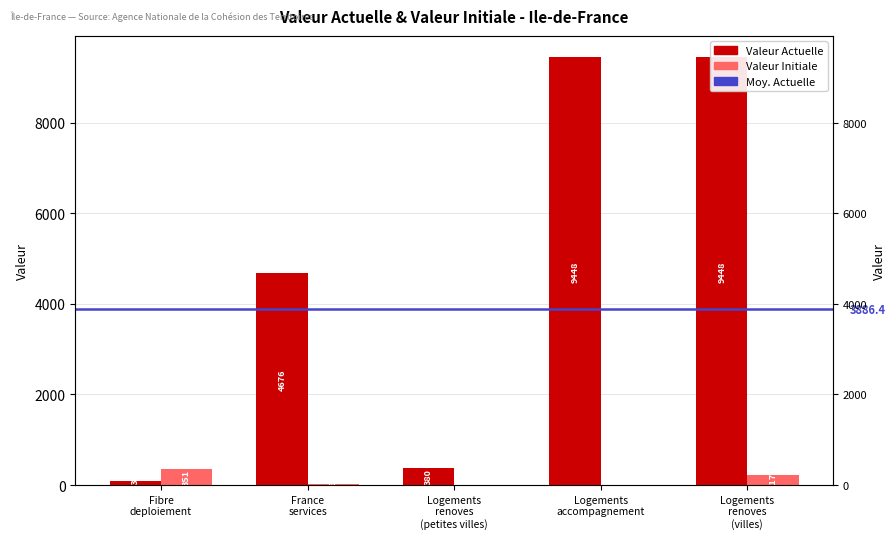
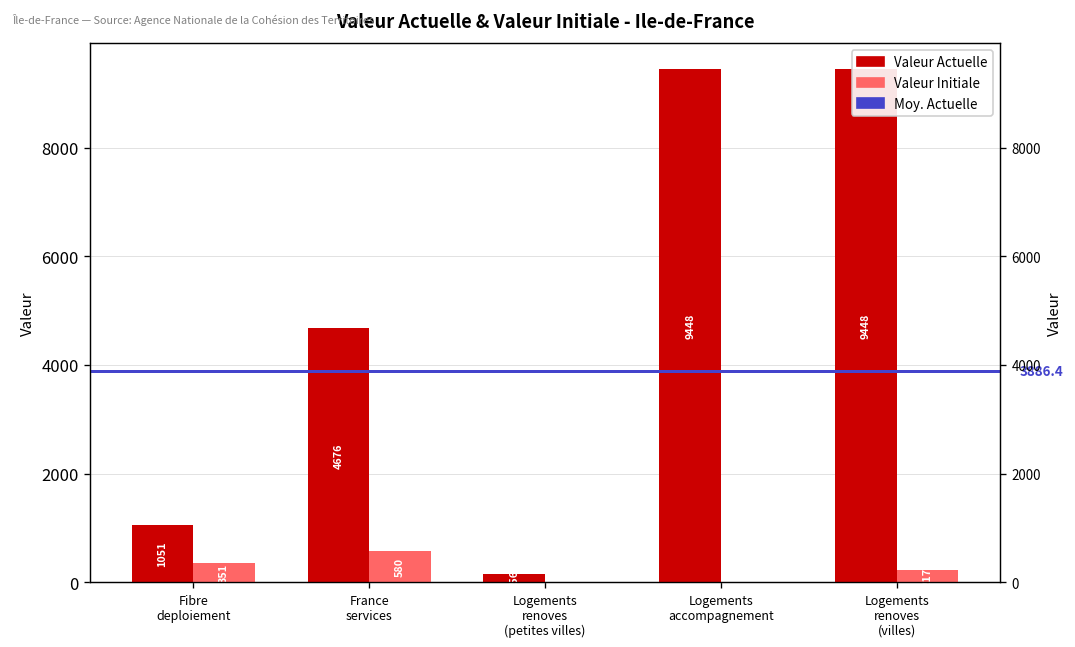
  {
    "Valeur Actuelle": {
-     "Fibre deploiement": 100,
-     "Logements renoves (petites villes)": 400
+     "Fibre deploiement": 1100,
+     "Logements renoves (petites villes)": 200
    },
    "Valeur Initiale": {
-     "France services": 0,
+     "France services": 600,
      "Logements renoves (petites villes)": 0,
      "Logements accompagnement": 0
    }
  }
